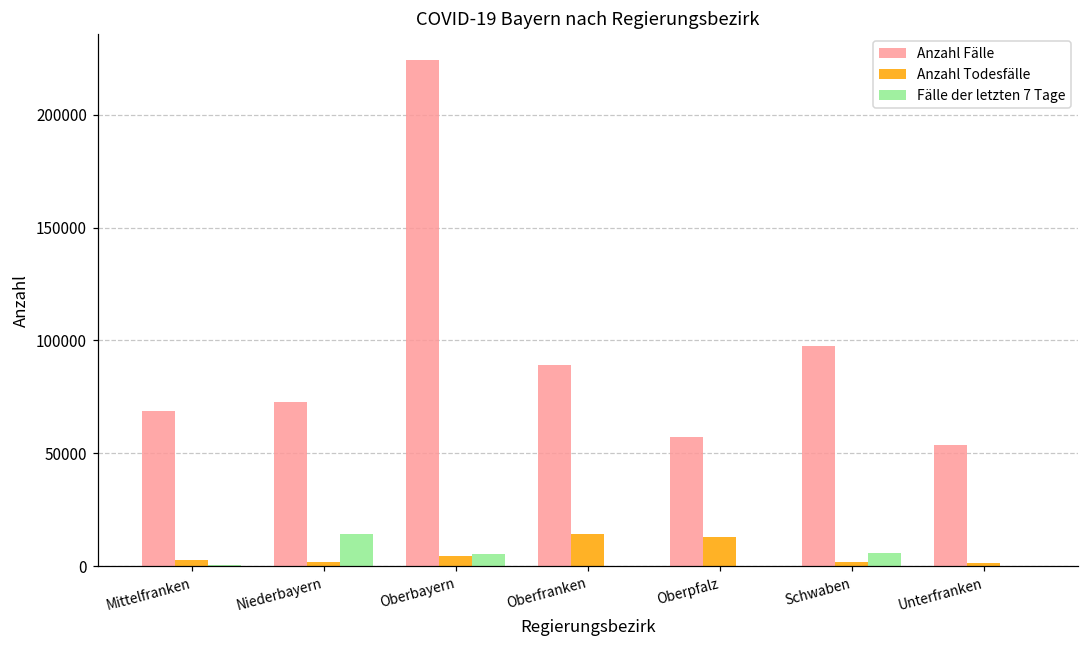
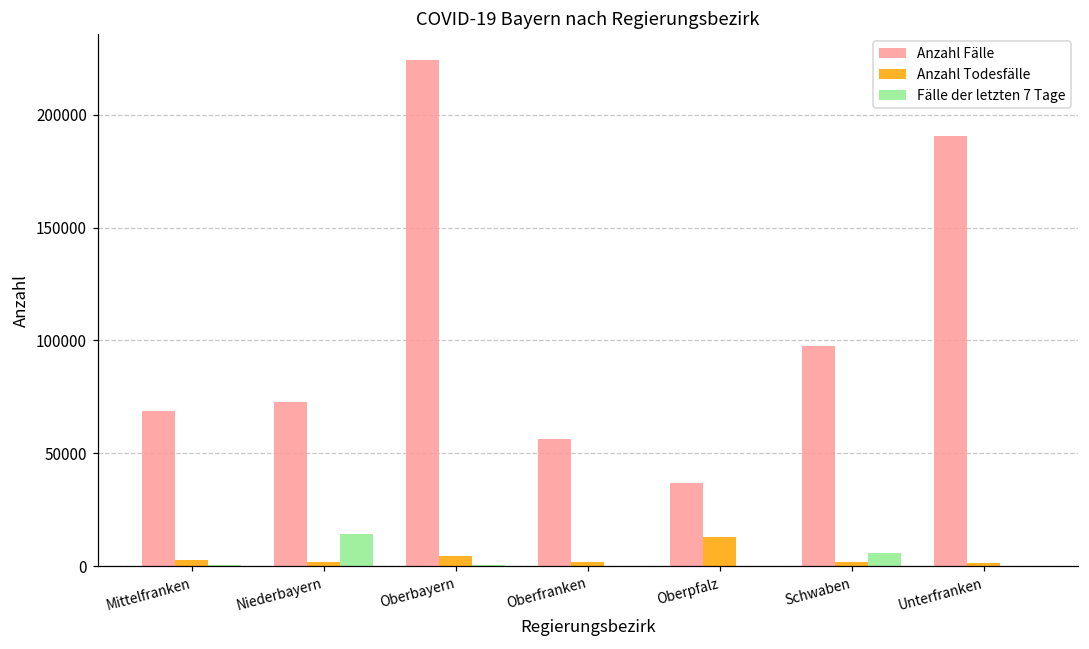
  {
    "Anzahl Fälle": {
      "Mittelfranken": 69000,
      "Niederbayern": 73000,
      "Oberbayern": 224000,
-     "Oberfranken": 89000,
-     "Oberpfalz": 57000,
+     "Oberfranken": 56000,
+     "Oberpfalz": 37000,
      "Schwaben": 98000,
-     "Unterfranken": 54000
+     "Unterfranken": 191000
    },
    "Anzahl Todesfälle": {
      "Mittelfranken": 3000,
      "Niederbayern": 2000,
      "Oberbayern": 4000,
-     "Oberfranken": 14000,
+     "Oberfranken": 2000,
      "Oberpfalz": 13000,
      "Schwaben": 2000,
      "Unterfranken": 1000
    },
    "Fälle der letzten 7 Tage": {
      "Niederbayern": 14000,
-     "Oberbayern": 5000,
+     "Oberbayern": 1000,
      "Schwaben": 6000
    }
  }
